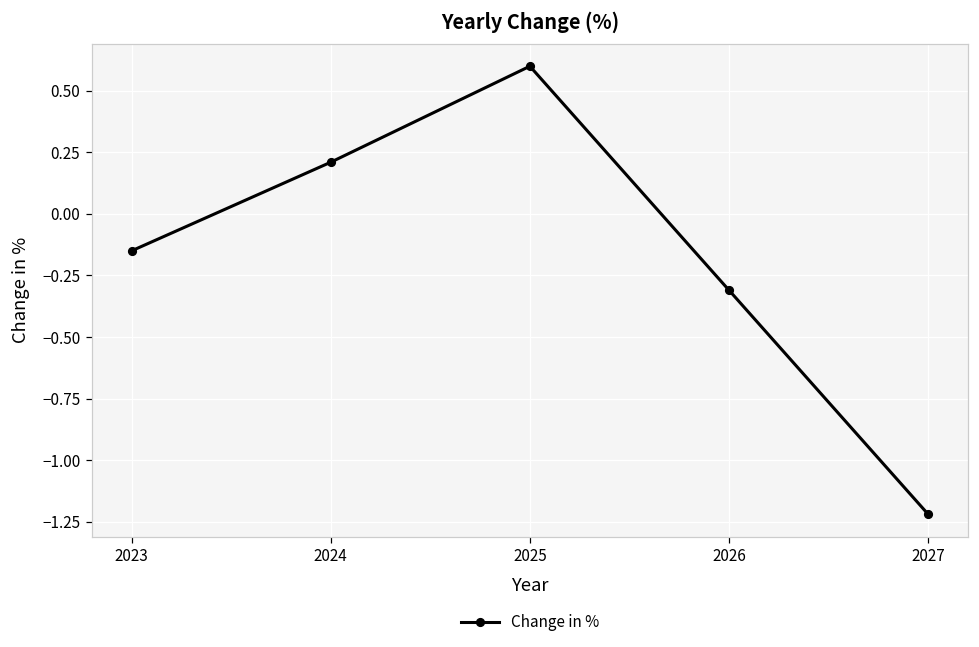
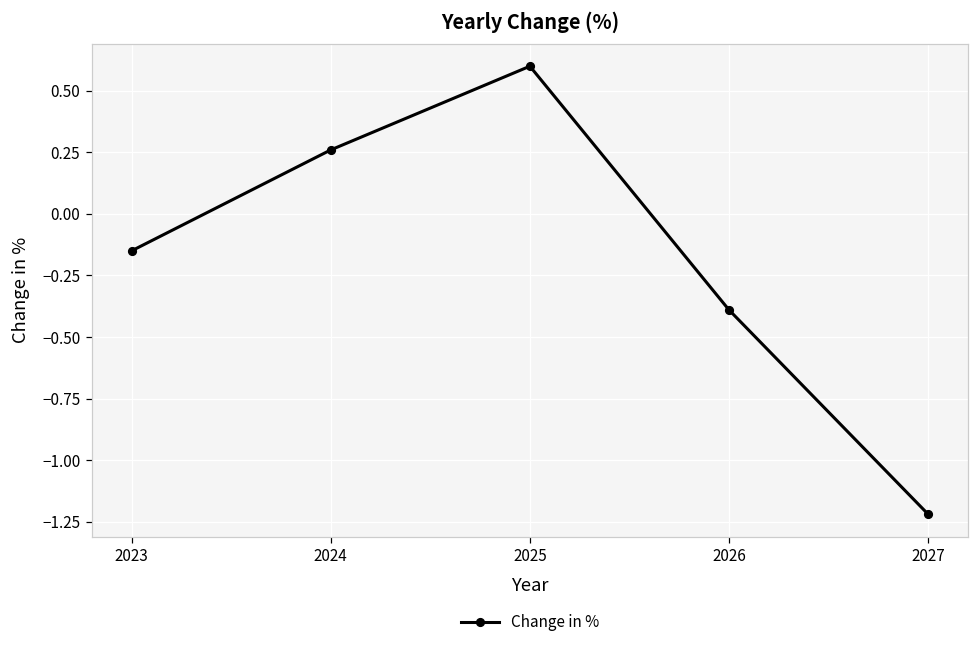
  {
    "2023": -0.15,
-   "2024": 0.21,
+   "2024": 0.26,
    "2025": 0.60,
-   "2026": -0.31,
+   "2026": -0.39,
    "2027": -1.22
  }
